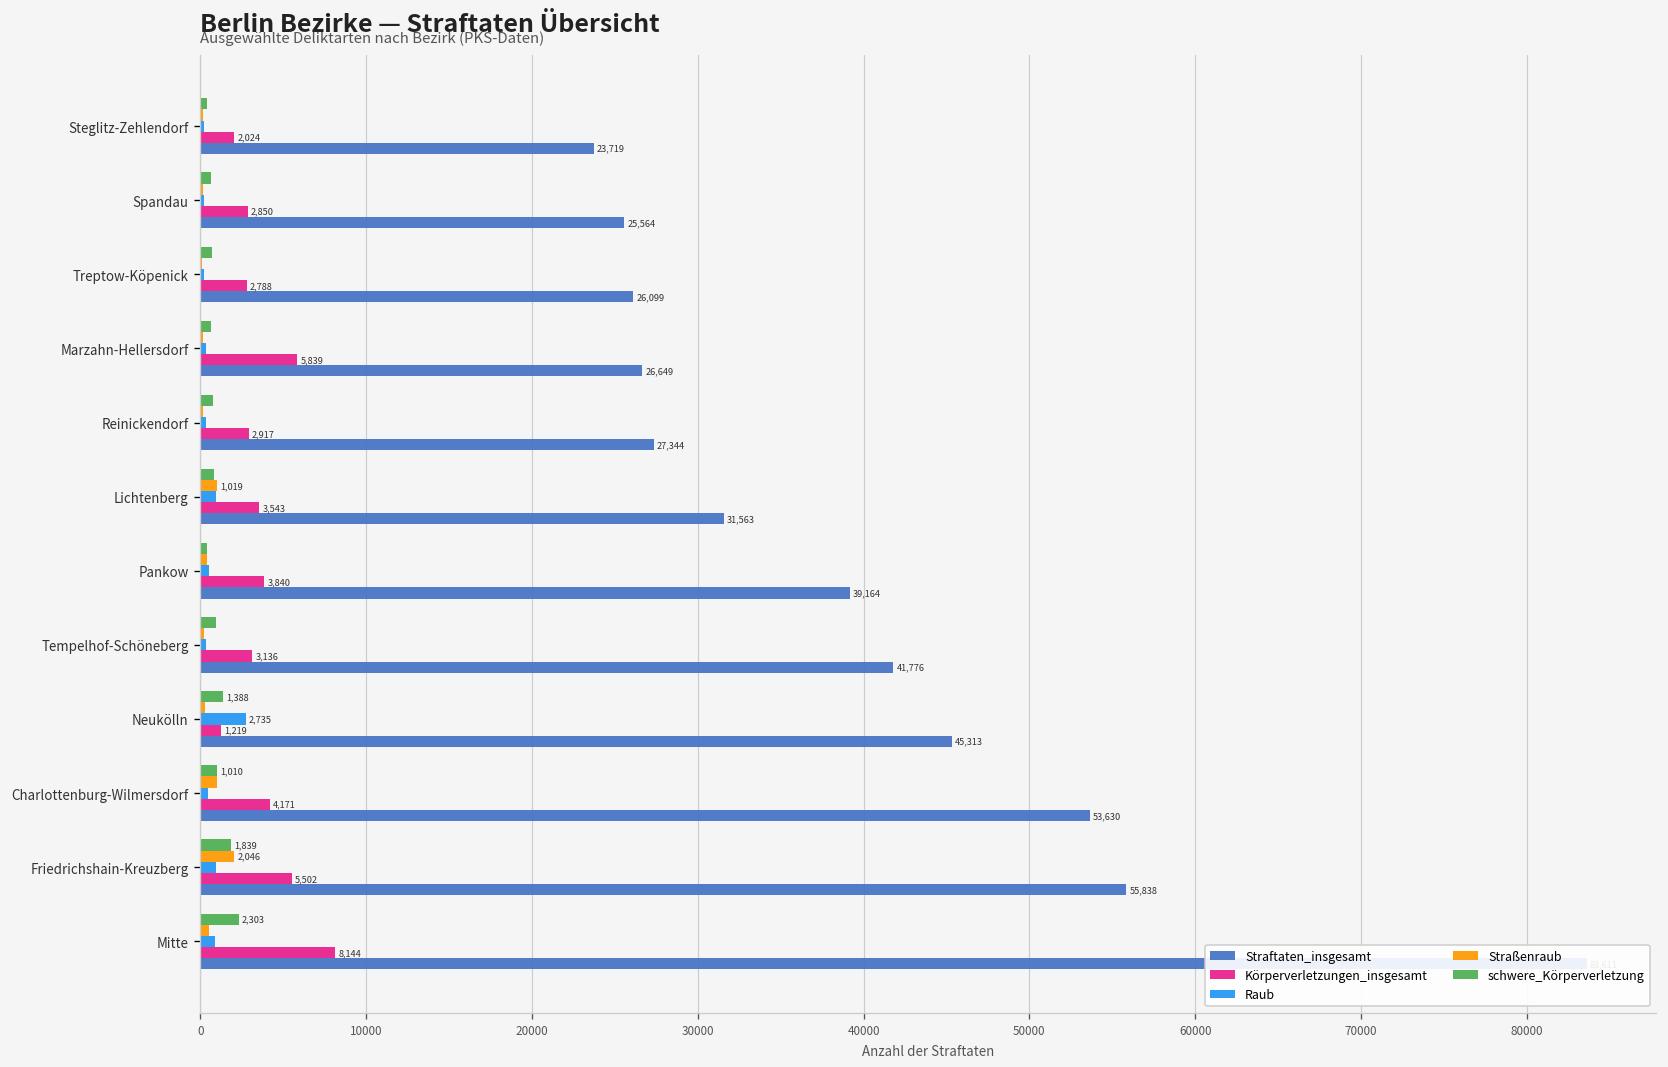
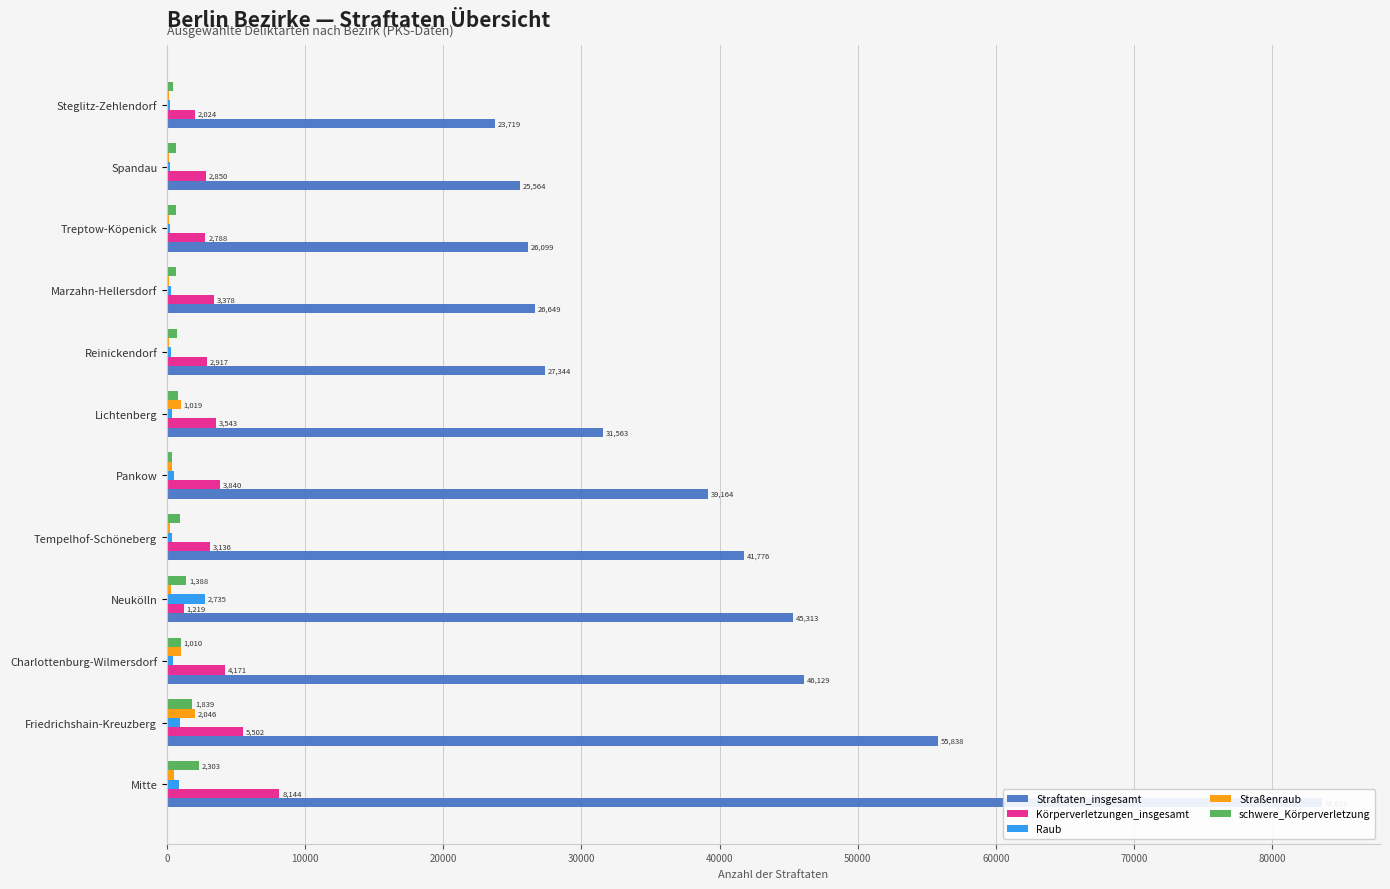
  {
    "Straftaten_insgesamt": {
      "Steglitz-Zehlendorf": "23,719",
      "Spandau": "25,564",
      "Treptow-Köpenick": "26,099",
      "Marzahn-Hellersdorf": "26,649",
      "Reinickendorf": "27,344",
      "Lichtenberg": "31,563",
      "Pankow": "39,164",
      "Tempelhof-Schöneberg": "41,776",
      "Neukölln": "45,313",
-     "Charlottenburg-Wilmersdorf": "53,630",
+     "Charlottenburg-Wilmersdorf": "46,129",
      "Friedrichshain-Kreuzberg": "55,838"
    },
    "Körperverletzungen_insgesamt": {
      "Steglitz-Zehlendorf": "2,024",
      "Spandau": "2,850",
      "Treptow-Köpenick": "2,788",
-     "Marzahn-Hellersdorf": "5,839",
+     "Marzahn-Hellersdorf": "3,378",
      "Reinickendorf": "2,917",
      "Lichtenberg": "3,543",
      "Pankow": "3,840",
      "Tempelhof-Schöneberg": "3,136",
      "Neukölln": "1,219",
      "Charlottenburg-Wilmersdorf": "4,171",
      "Friedrichshain-Kreuzberg": "5,502",
      "Mitte": "8,144"
    },
    "Raub": {
      "Steglitz-Zehlendorf": "200",
      "Spandau": "200",
      "Treptow-Köpenick": "200",
      "Marzahn-Hellersdorf": "300",
      "Reinickendorf": "300",
-     "Lichtenberg": "900",
+     "Lichtenberg": "400",
      "Pankow": "500",
      "Tempelhof-Schöneberg": "300",
      "Charlottenburg-Wilmersdorf": "500",
      "Friedrichshain-Kreuzberg": "900",
      "Mitte": "900"
    },
    "Straßenraub": {
      "Lichtenberg": "1,019",
      "Friedrichshain-Kreuzberg": "2,046"
    },
    "schwere_Körperverletzung": {
      "Neukölln": "1,388",
      "Charlottenburg-Wilmersdorf": "1,010",
      "Friedrichshain-Kreuzberg": "1,839",
      "Mitte": "2,303"
    }
  }
